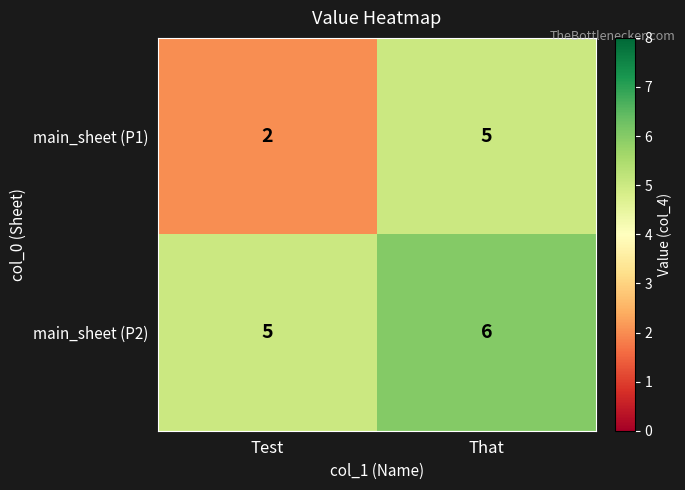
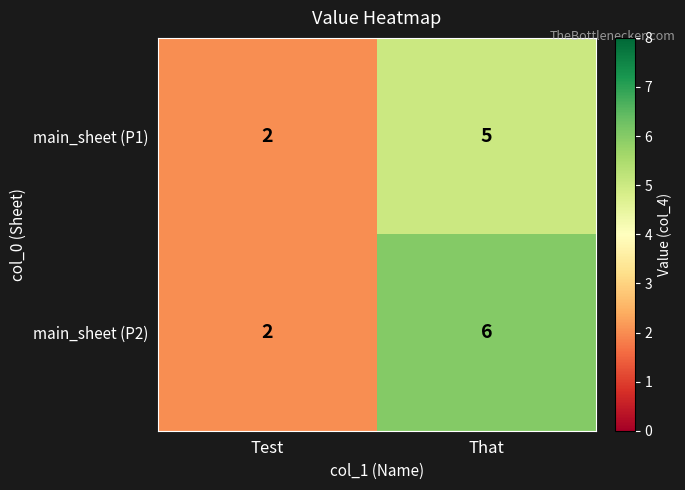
  {
    "main_sheet (P1)": {
      "Test": 2,
      "That": 5
    },
    "main_sheet (P2)": {
-     "Test": 5,
+     "Test": 2,
      "That": 6
    }
  }
